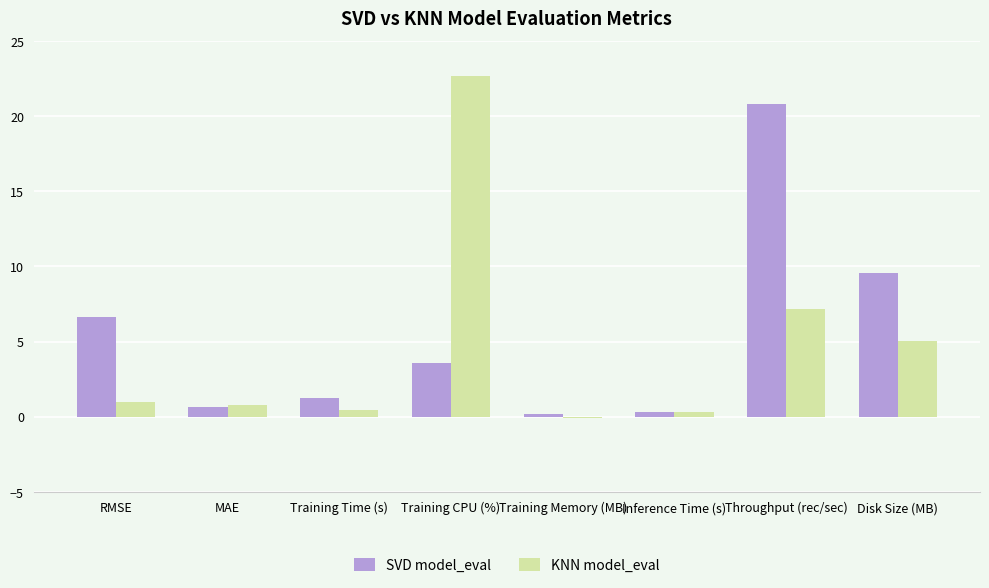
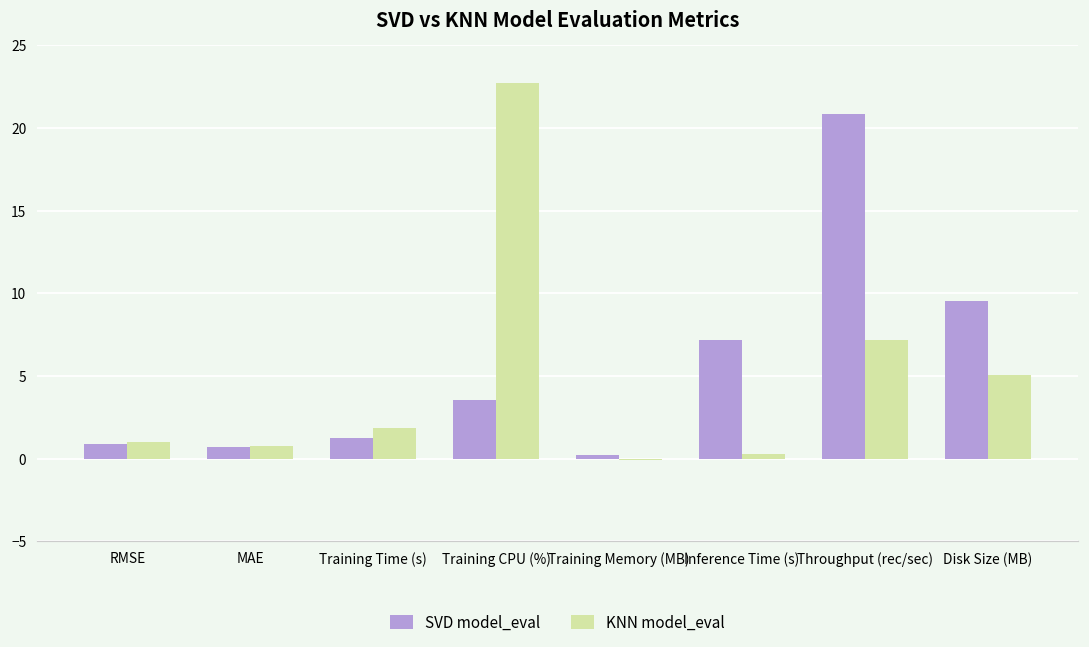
  {
    "SVD model_eval": {
-     "RMSE": 6.6,
+     "RMSE": 0.9,
      "MAE": 0.7,
      "Training Time (s)": 1.2,
      "Training CPU (%)": 3.5,
      "Training Memory (MB)": 0.2,
-     "Inference Time (s)": 0.3,
+     "Inference Time (s)": 7.2,
      "Throughput (rec/sec)": 20.8,
      "Disk Size (MB)": 9.6
    },
    "KNN model_eval": {
      "RMSE": 1.0,
      "MAE": 0.8,
-     "Training Time (s)": 0.4,
+     "Training Time (s)": 1.8,
      "Training CPU (%)": 22.7,
      "Inference Time (s)": 0.3,
      "Throughput (rec/sec)": 7.2,
      "Disk Size (MB)": 5.0
    }
  }
